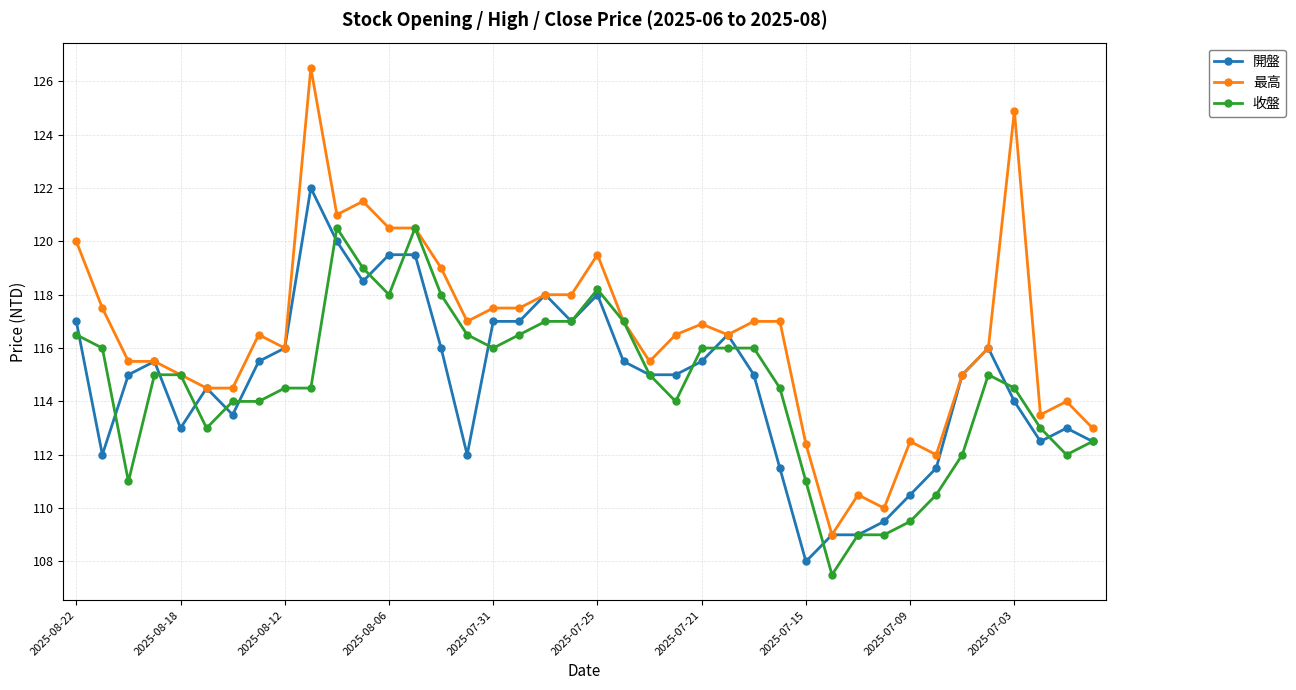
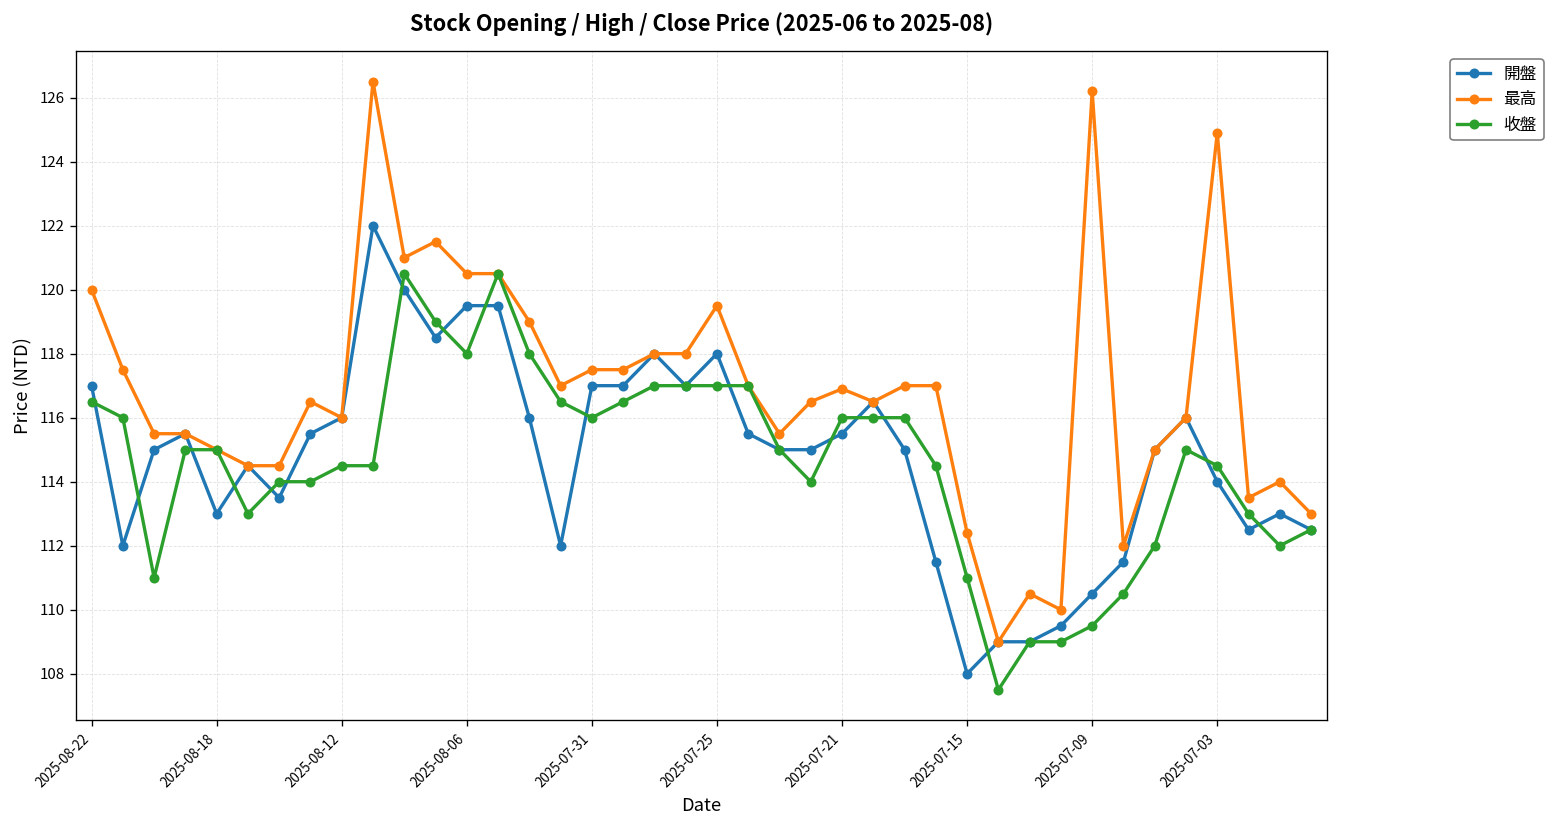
  {
    "開盤": {
      "2025-08-22": 117.0,
      "2025-08-18": 113.0,
      "2025-08-06": 119.5,
      "2025-07-31": 117.0,
      "2025-07-25": 118.0,
      "2025-07-21": 115.5,
      "2025-07-15": 108.0,
      "2025-07-09": 110.5,
      "2025-07-03": 114.0
    },
    "最高": {
      "2025-08-22": 120.0,
      "2025-08-06": 120.5,
      "2025-07-31": 117.5,
      "2025-07-25": 119.5,
      "2025-07-21": 116.9,
      "2025-07-15": 112.4,
-     "2025-07-09": 112.5,
+     "2025-07-09": 126.2,
      "2025-07-03": 124.9
    },
    "收盤": {
      "2025-08-22": 116.5,
      "2025-08-12": 114.5,
      "2025-08-06": 118.0,
      "2025-07-31": 116.0,
-     "2025-07-25": 118.2,
+     "2025-07-25": 117.0,
      "2025-07-21": 116.0,
      "2025-07-15": 111.0,
      "2025-07-09": 109.5,
      "2025-07-03": 114.5
    }
  }
